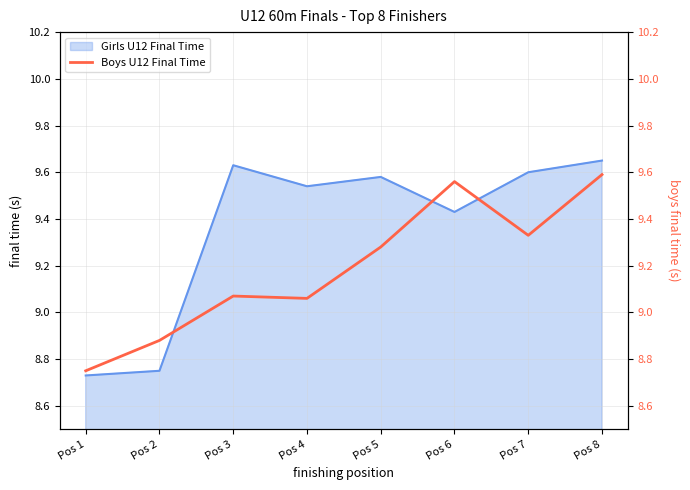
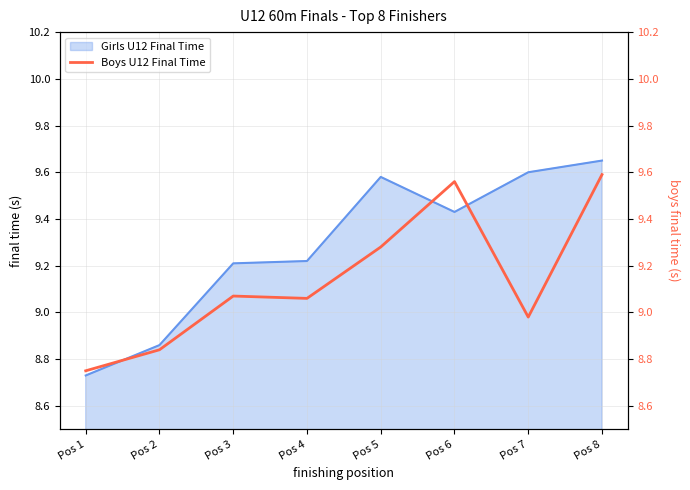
  {
    "Girls U12 Final Time": {
      "Pos 1": 8.73,
-     "Pos 2": 8.75,
-     "Pos 3": 9.63,
-     "Pos 4": 9.54,
+     "Pos 2": 8.86,
+     "Pos 3": 9.21,
+     "Pos 4": 9.22,
      "Pos 5": 9.58,
      "Pos 6": 9.43,
      "Pos 7": 9.60,
      "Pos 8": 9.65
    },
    "Boys U12 Final Time": {
      "Pos 1": 8.75,
-     "Pos 2": 8.88,
+     "Pos 2": 8.84,
      "Pos 3": 9.07,
      "Pos 4": 9.06,
      "Pos 5": 9.28,
      "Pos 6": 9.56,
-     "Pos 7": 9.33,
+     "Pos 7": 8.98,
      "Pos 8": 9.59
    }
  }
